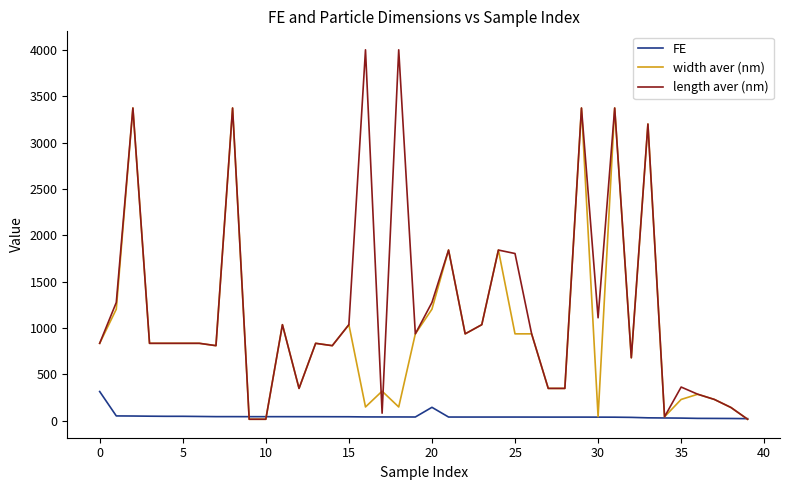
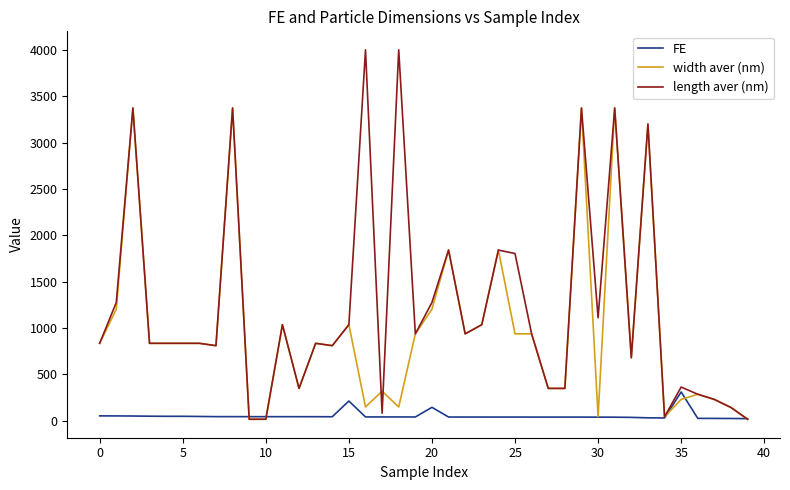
  {
    "FE": {
-     "0": 300,
+     "0": 100,
      "5": 0,
-     "15": 0,
+     "15": 200,
      "20": 100,
      "25": 0,
-     "35": 0
+     "35": 300
    },
    "width aver (nm)": {
      "20": 1200,
      "25": 900,
      "35": 200
    },
    "length aver (nm)": {
      "20": 1300,
      "25": 1800,
      "30": 1100,
      "35": 400
    }
  }
